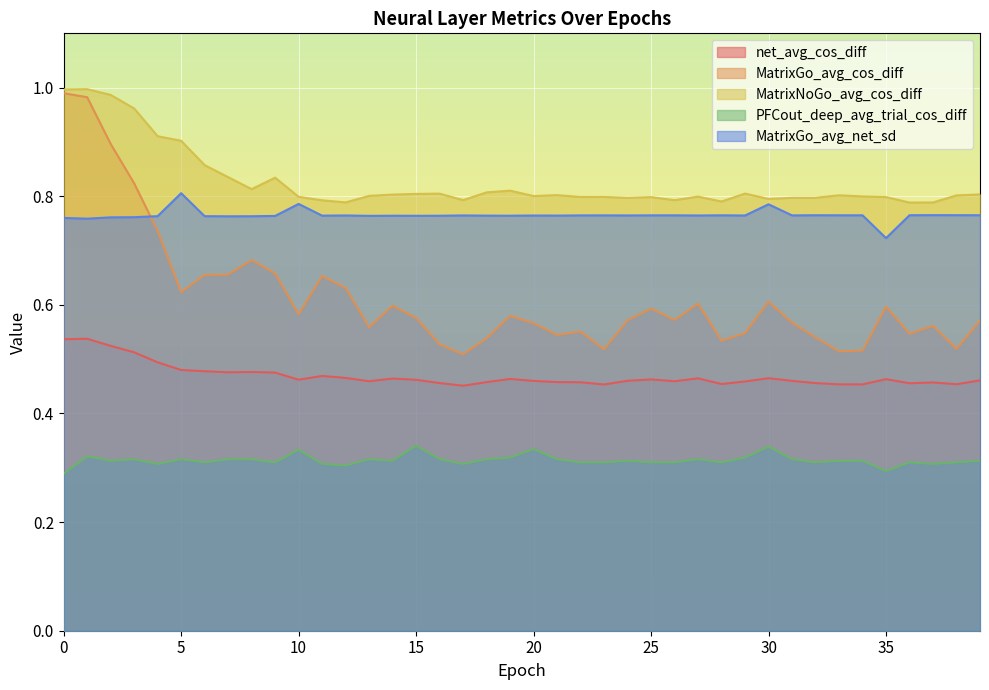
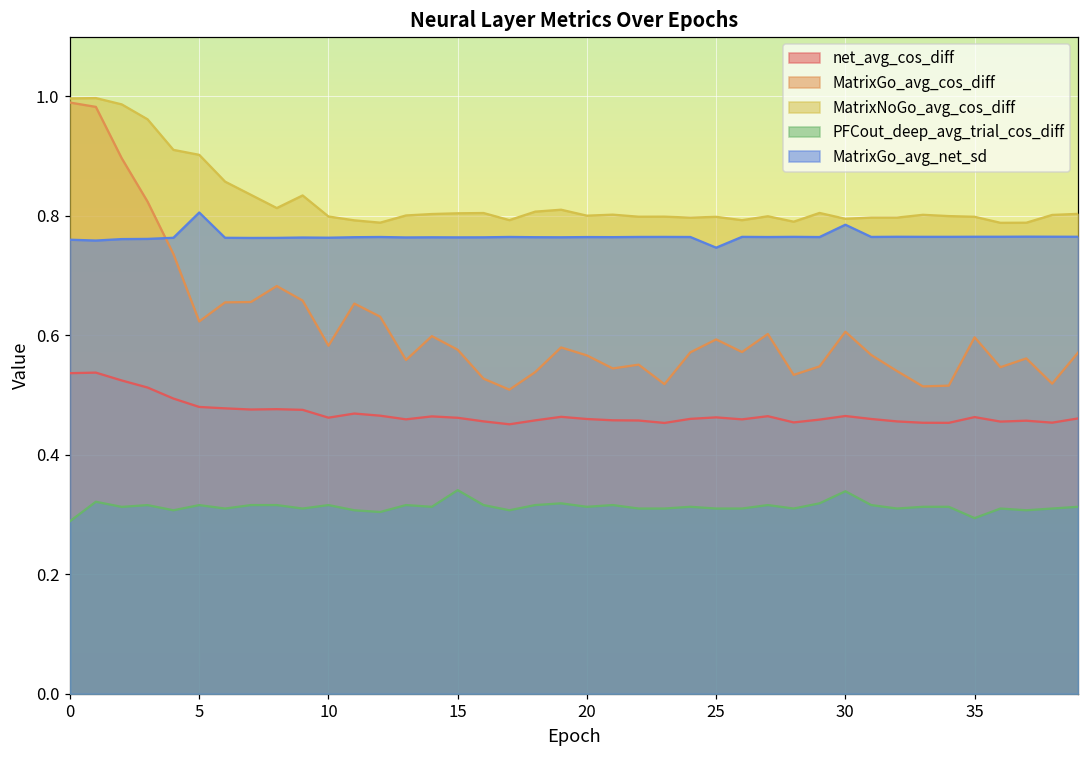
  {
    "PFCout_deep_avg_trial_cos_diff": {
      "0": 0.29,
      "5": 0.32,
-     "10": 0.33,
+     "10": 0.32,
      "15": 0.34,
-     "20": 0.33,
+     "20": 0.31,
      "25": 0.31,
      "30": 0.34,
      "35": 0.29
    },
    "MatrixGo_avg_net_sd": {
      "0": 0.76,
      "5": 0.81,
-     "10": 0.79,
+     "10": 0.76,
      "15": 0.76,
      "20": 0.76,
-     "25": 0.76,
+     "25": 0.75,
      "30": 0.79,
-     "35": 0.72
+     "35": 0.77
    }
  }
